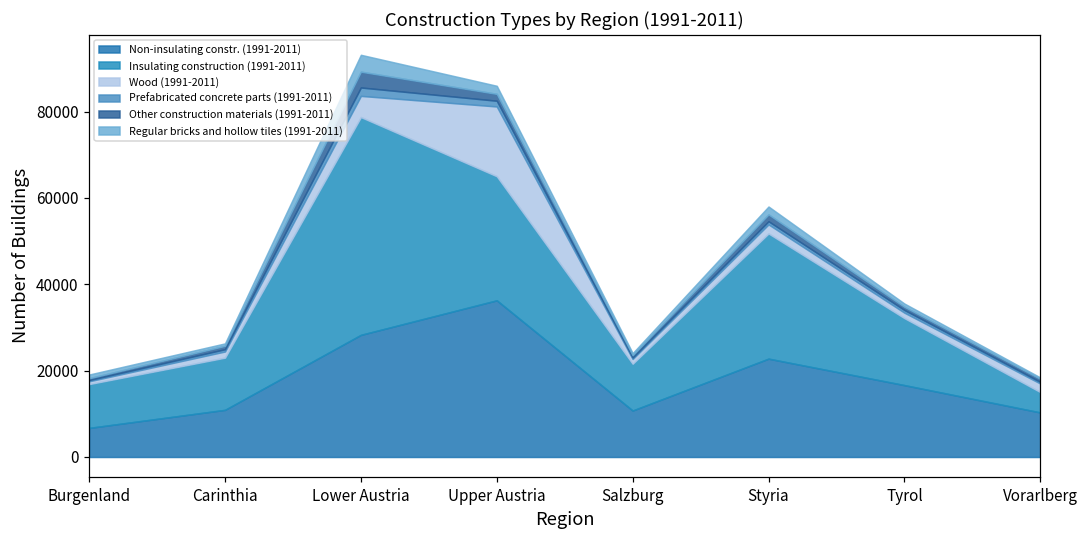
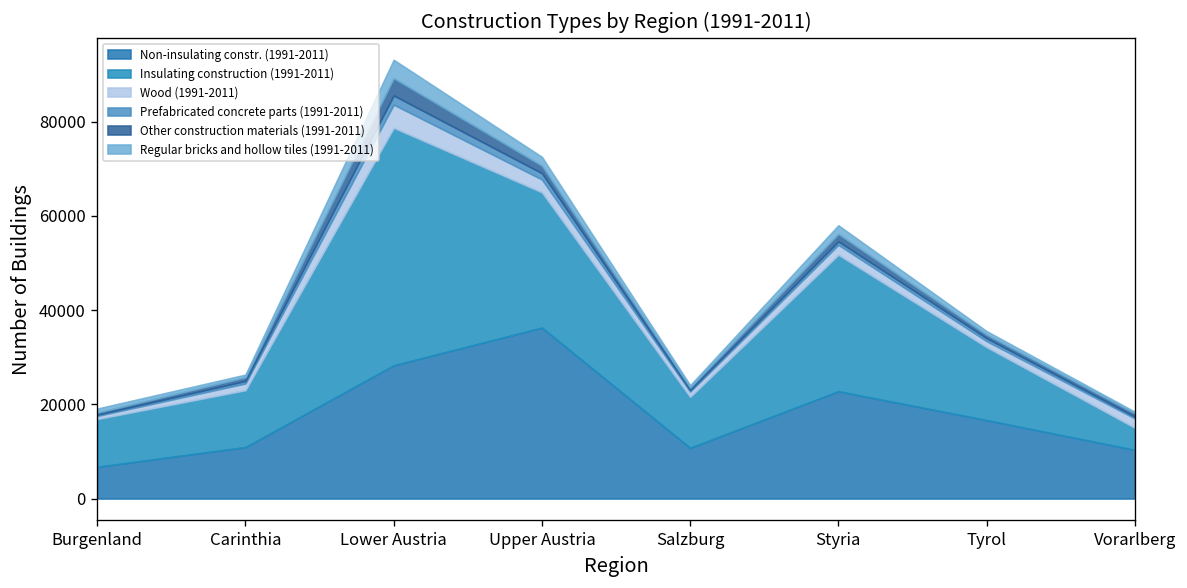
  {
    "Wood (1991-2011)": {
      "Lower Austria": 5000,
-     "Upper Austria": 16000,
+     "Upper Austria": 3000,
      "Styria": 2000
    }
  }
